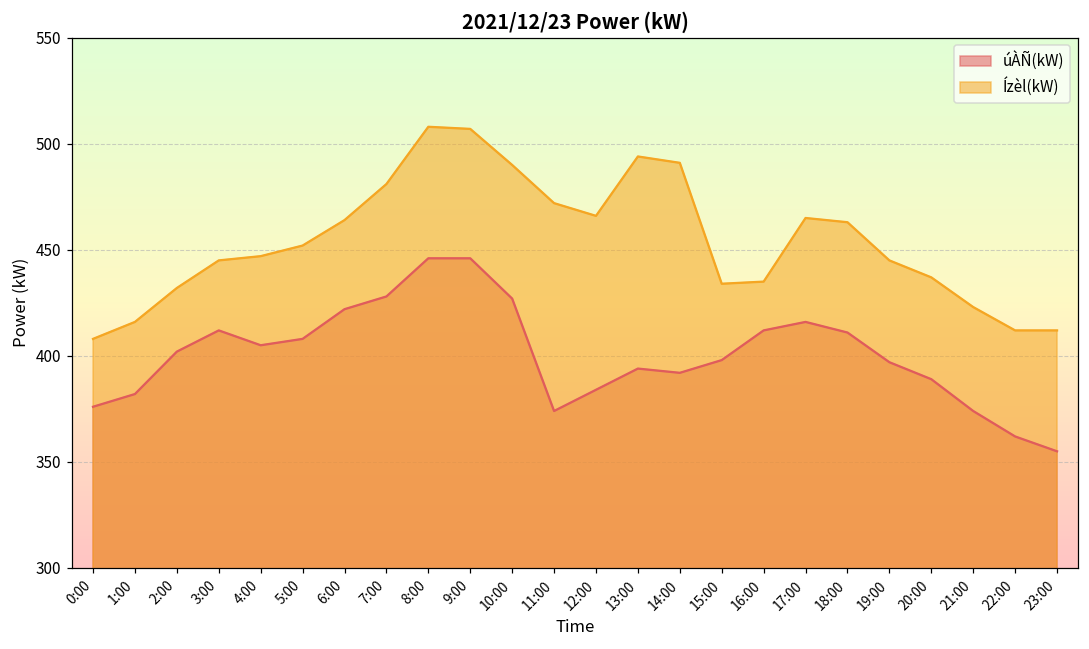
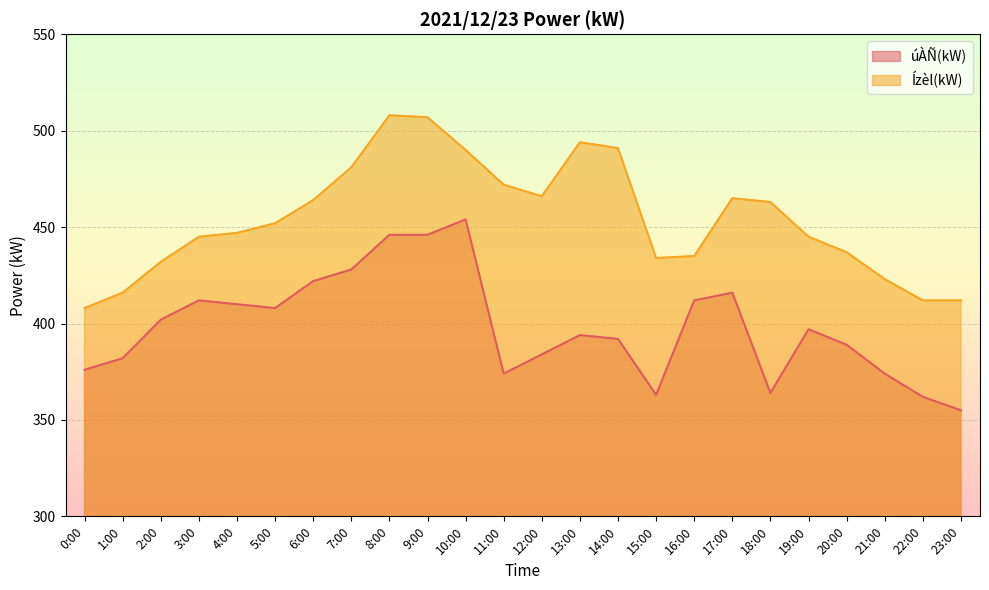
  {
    "úÀÑ(kW)": {
      "0:00": 376,
      "1:00": 382,
      "2:00": 402,
      "3:00": 412,
-     "4:00": 405,
+     "4:00": 410,
      "5:00": 408,
      "6:00": 422,
      "7:00": 428,
      "8:00": 446,
      "9:00": 446,
-     "10:00": 427,
+     "10:00": 454,
      "11:00": 374,
      "12:00": 384,
      "13:00": 394,
      "14:00": 392,
-     "15:00": 398,
+     "15:00": 363,
      "16:00": 412,
      "17:00": 416,
-     "18:00": 411,
+     "18:00": 364,
      "19:00": 397,
      "20:00": 389,
      "21:00": 374,
      "22:00": 362,
      "23:00": 355
    },
    "Ízèl(kW)": {
      "0:00": 408,
      "1:00": 416,
      "2:00": 432,
      "3:00": 445,
      "4:00": 447,
      "5:00": 452,
      "6:00": 464,
      "7:00": 481,
      "8:00": 508,
      "9:00": 507,
      "10:00": 490,
      "11:00": 472,
      "12:00": 466,
      "13:00": 494,
      "14:00": 491,
      "15:00": 434,
      "16:00": 435,
      "17:00": 465,
      "18:00": 463,
      "19:00": 445,
      "20:00": 437,
      "21:00": 423,
      "22:00": 412,
      "23:00": 412
    }
  }
